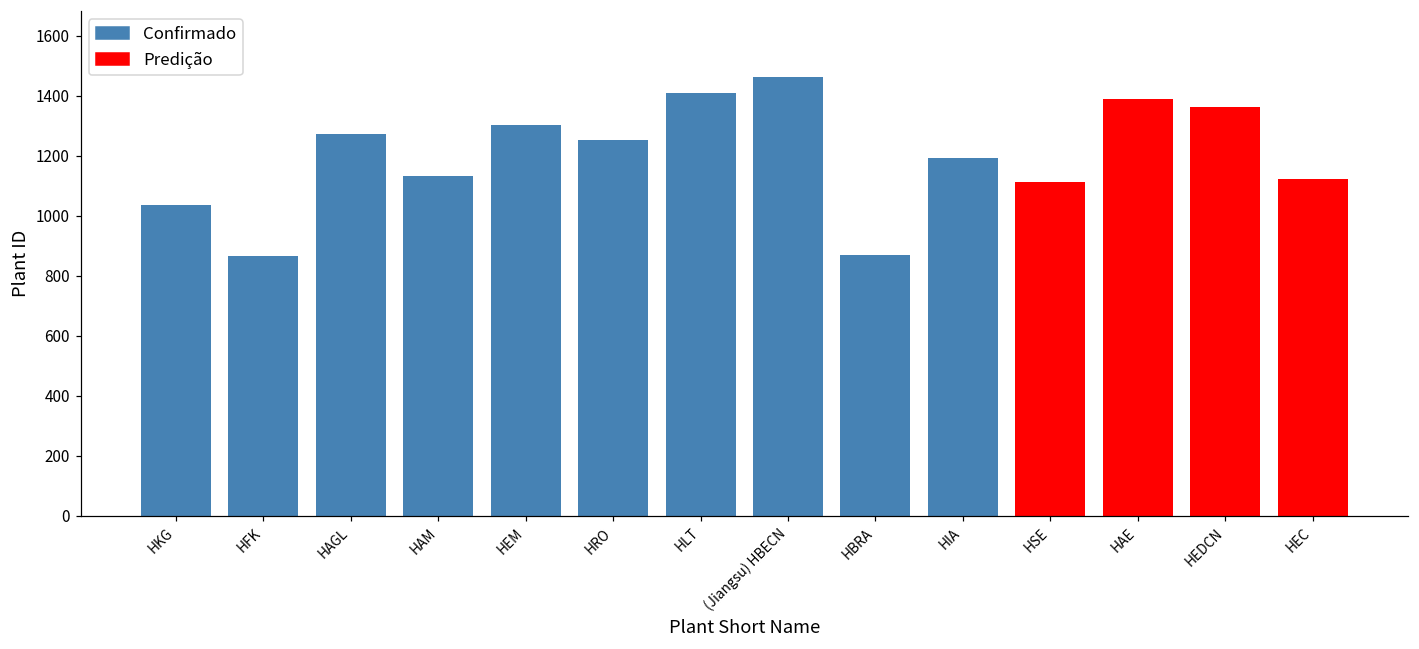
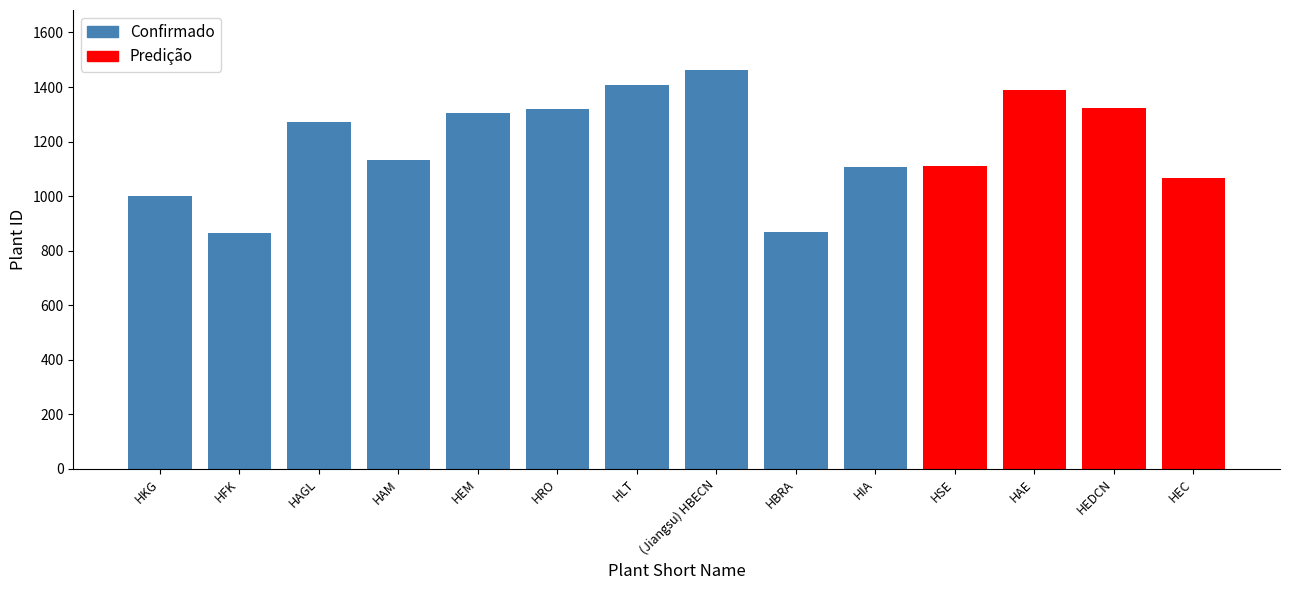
  {
    "Confirmado": {
-     "HKG": 1040,
+     "HKG": 1000,
      "HFK": 870,
      "HAGL": 1270,
      "HAM": 1130,
      "HEM": 1300,
-     "HRO": 1250,
+     "HRO": 1320,
      "HLT": 1410,
      "(Jiangsu) HBECN": 1460,
      "HBRA": 870,
-     "HIA": 1190
+     "HIA": 1110
    },
    "Predição": {
      "HSE": 1110,
      "HAE": 1390,
-     "HEDCN": 1360,
-     "HEC": 1120
+     "HEDCN": 1320,
+     "HEC": 1070
    }
  }
